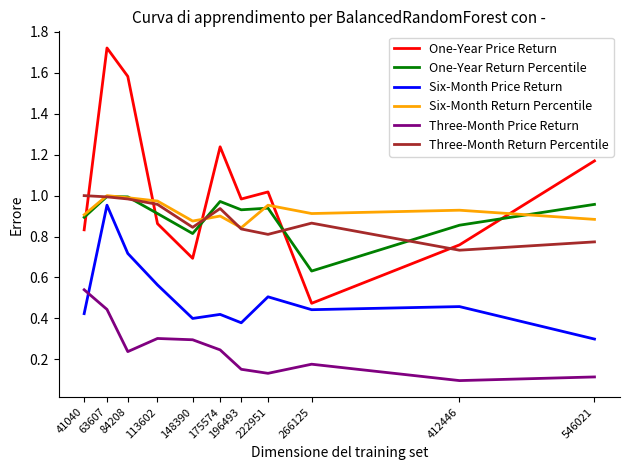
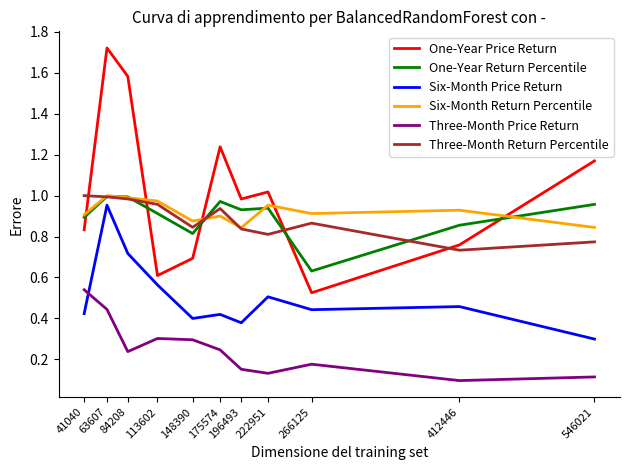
  {
    "One-Year Price Return": {
      "41040": 0.83,
      "63607": 1.72,
      "84208": 1.58,
-     "113602": 0.86,
+     "113602": 0.61,
      "148390": 0.69,
      "175574": 1.24,
      "196493": 0.98,
      "222951": 1.02,
-     "266125": 0.47,
+     "266125": 0.53,
      "412446": 0.76,
      "546021": 1.17
    },
    "One-Year Return Percentile": {
      "113602": 0.91,
      "148390": 0.81,
      "175574": 0.97,
      "196493": 0.93,
      "222951": 0.94,
      "266125": 0.63,
      "412446": 0.86,
      "546021": 0.96
    },
    "Six-Month Price Return": {
      "41040": 0.42,
      "63607": 0.95,
      "84208": 0.72,
      "113602": 0.56,
      "148390": 0.40,
      "175574": 0.42,
      "196493": 0.38,
      "222951": 0.51,
      "266125": 0.44,
      "412446": 0.46,
      "546021": 0.30
    },
    "Six-Month Return Percentile": {
      "113602": 0.97,
      "148390": 0.88,
      "175574": 0.90,
      "222951": 0.95,
      "266125": 0.91,
      "412446": 0.93,
-     "546021": 0.88
+     "546021": 0.84
    },
    "Three-Month Price Return": {
      "41040": 0.54,
      "63607": 0.44,
      "84208": 0.24,
      "113602": 0.30,
      "148390": 0.30,
      "175574": 0.25,
      "196493": 0.15,
      "222951": 0.13,
      "266125": 0.18,
      "412446": 0.10,
      "546021": 0.11
    },
    "Three-Month Return Percentile": {
      "41040": 1.00,
      "113602": 0.96,
      "148390": 0.85,
      "175574": 0.94,
      "222951": 0.81,
      "266125": 0.87,
      "412446": 0.73,
      "546021": 0.77
    }
  }
